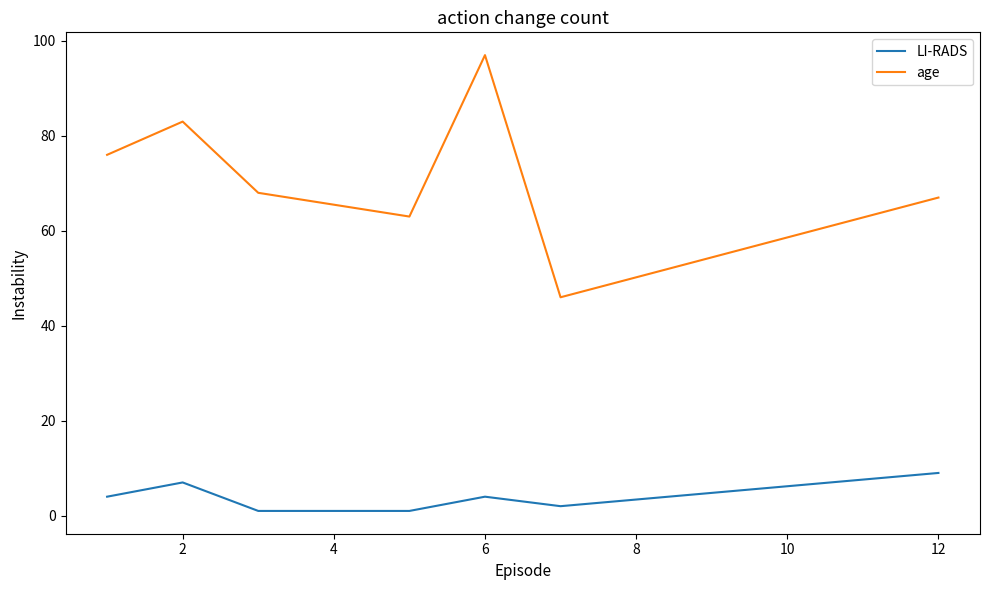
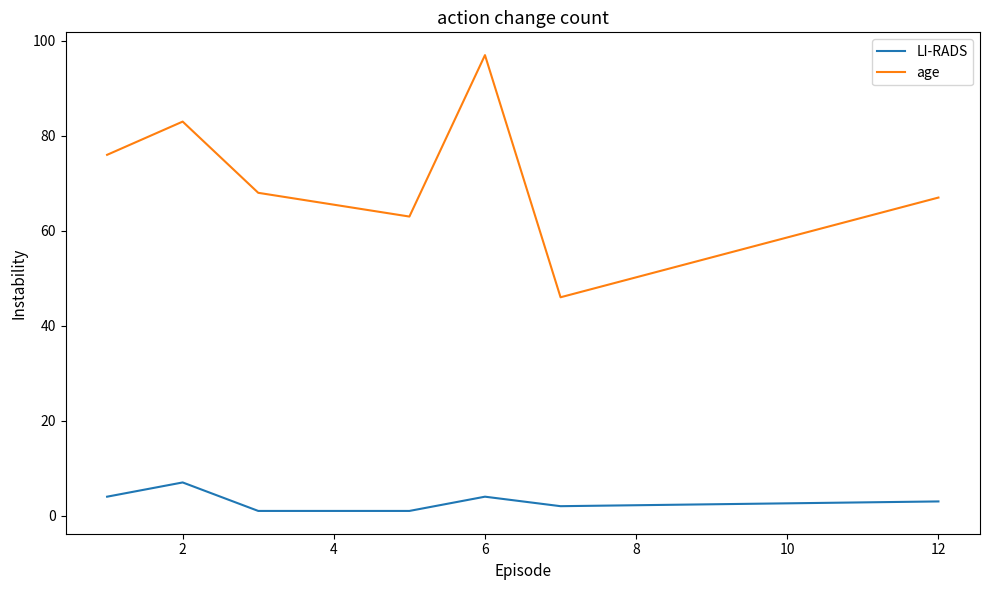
  {
    "LI-RADS": {
      "2": 7,
      "6": 4,
-     "12": 9
+     "12": 3
    },
    "age": {
      "2": 83,
      "6": 97,
      "12": 67
    }
  }
